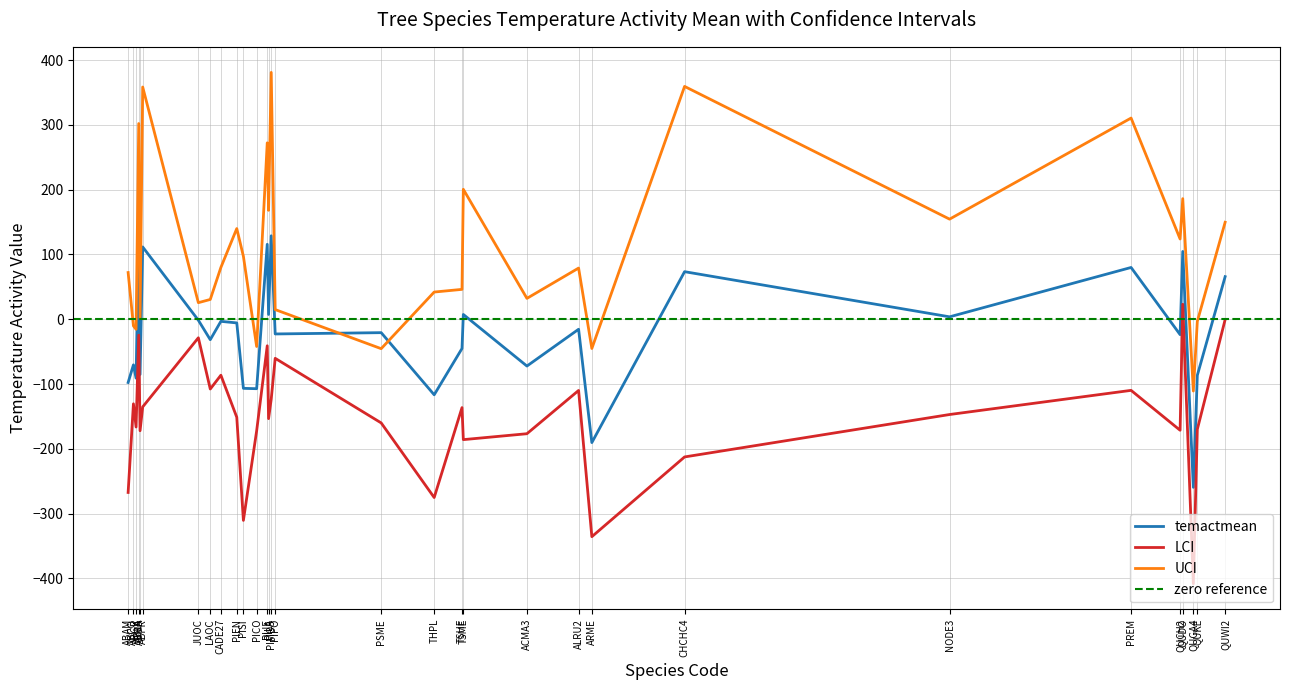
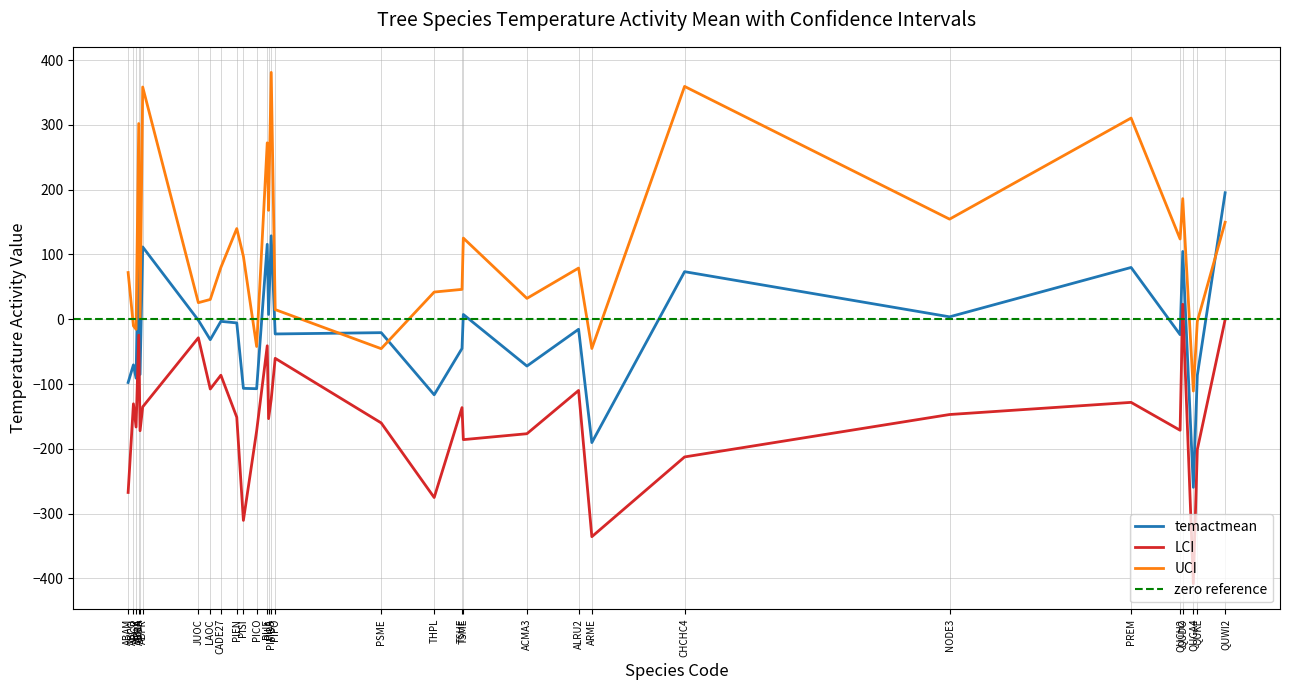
  {
    "temactmean": {
      "ABAM": -100,
      "ABCO": -70,
      "ABGR": -90,
      "ABLA": 140,
      "ABMA": -90,
      "ABPR": 110,
      "JUOC": 0,
      "LAOC": -30,
      "CADE27": 0,
      "PIEN": -10,
      "PISI": -110,
      "PICO": -110,
      "PIJE": 120,
      "PILA": 10,
      "PIMO3": 130,
      "PIPO": -20,
      "PSME": -20,
      "THPL": -120,
      "TSHE": -50,
      "TSME": 10,
      "ACMA3": -70,
      "ALRU2": -20,
      "ARME": -190,
      "CHCHC4": 70,
      "NODE3": 0,
      "PREM": 80,
      "QUCH2": -20,
      "QUDO": 100,
      "QUGA4": -260,
      "QUKE": -90,
-     "QUWI2": 70
+     "QUWI2": 200
    },
    "LCI": {
      "ABAM": -270,
      "ABCO": -130,
      "ABGR": -170,
      "ABLA": -20,
      "ABMA": -170,
      "ABPR": -140,
      "JUOC": -30,
      "LAOC": -110,
      "CADE27": -90,
      "PIEN": -150,
      "PISI": -310,
      "PICO": -170,
      "PIJE": -40,
      "PILA": -150,
      "PIMO3": -120,
      "PIPO": -60,
      "PSME": -160,
      "THPL": -280,
      "TSHE": -140,
      "TSME": -190,
      "ACMA3": -180,
      "ALRU2": -110,
      "ARME": -340,
      "CHCHC4": -210,
      "NODE3": -150,
-     "PREM": -110,
+     "PREM": -130,
      "QUCH2": -170,
      "QUDO": 20,
-     "QUKE": -170,
+     "QUKE": -200,
      "QUWI2": 0
    },
    "UCI": {
      "ABAM": 70,
      "ABCO": -10,
      "ABGR": -20,
      "ABLA": 300,
      "ABMA": 0,
      "ABPR": 360,
      "JUOC": 30,
      "LAOC": 30,
      "CADE27": 80,
      "PIEN": 140,
      "PISI": 100,
      "PICO": -40,
      "PIJE": 270,
      "PILA": 170,
      "PIMO3": 380,
      "PIPO": 10,
      "PSME": -50,
      "THPL": 40,
      "TSHE": 50,
-     "TSME": 200,
+     "TSME": 130,
      "ACMA3": 30,
      "ALRU2": 80,
      "ARME": -50,
      "CHCHC4": 360,
      "NODE3": 150,
      "PREM": 310,
      "QUCH2": 120,
      "QUDO": 190,
      "QUGA4": -110,
      "QUKE": 0,
      "QUWI2": 150
    }
  }
